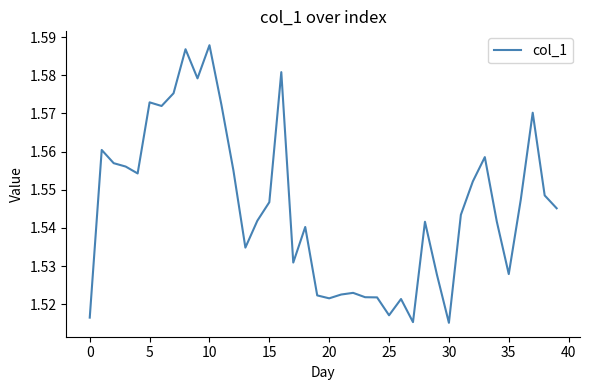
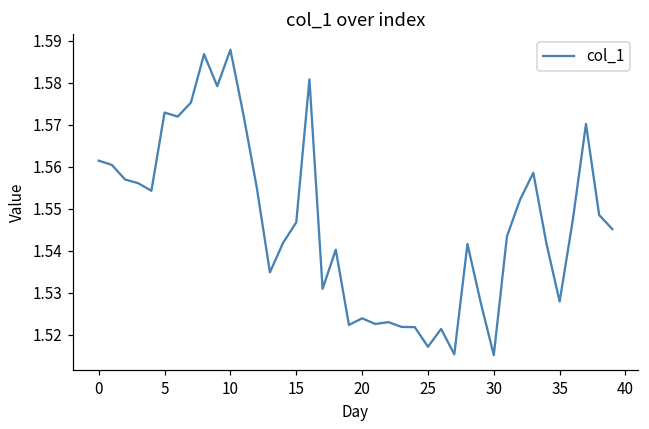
  {
-   "0": 1.516,
+   "0": 1.561,
    "5": 1.573,
    "10": 1.588,
    "15": 1.547,
-   "20": 1.522,
+   "20": 1.524,
    "25": 1.517,
    "30": 1.515,
    "35": 1.528
  }
